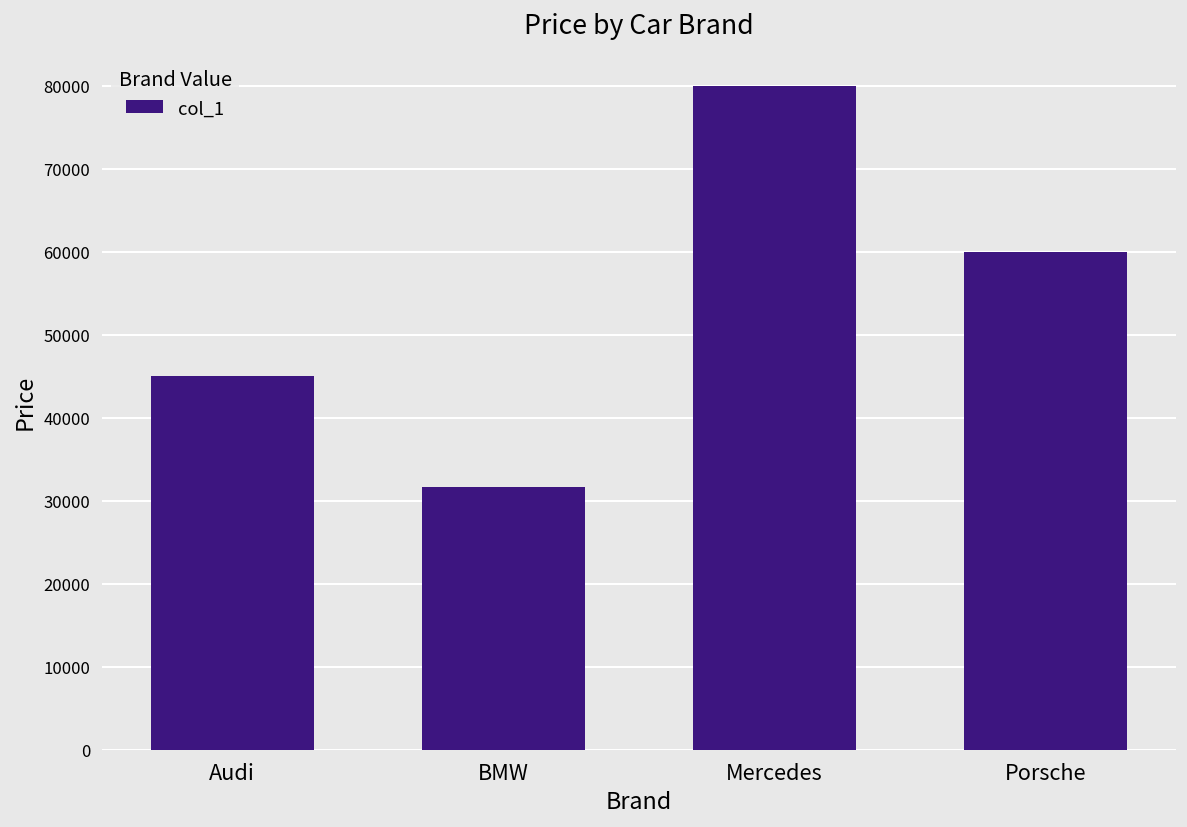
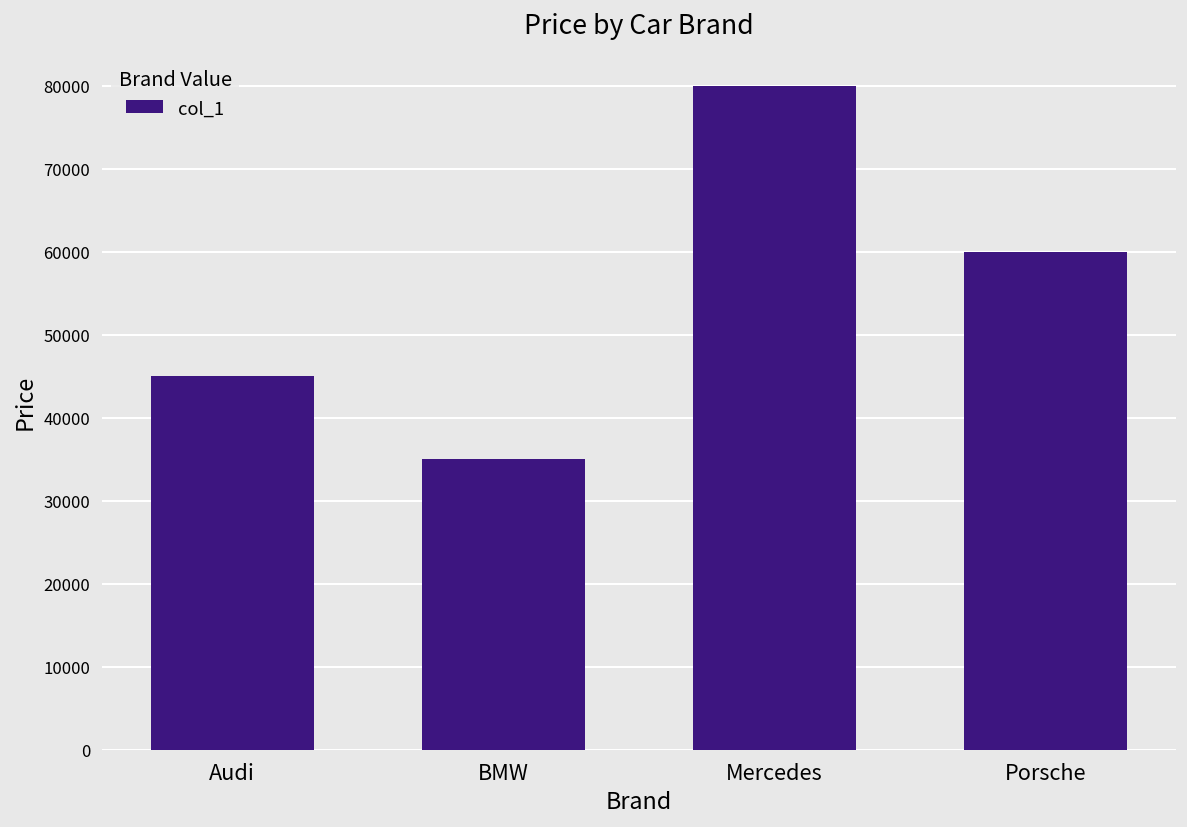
  {
    "Audi": 45000,
-   "BMW": 32000,
+   "BMW": 35000,
    "Mercedes": 80000,
    "Porsche": 60000
  }
